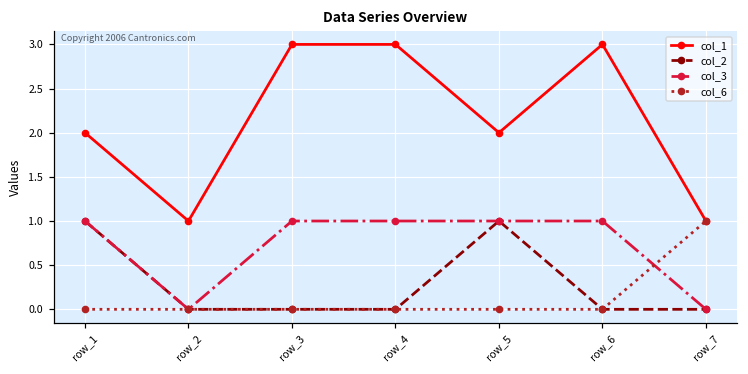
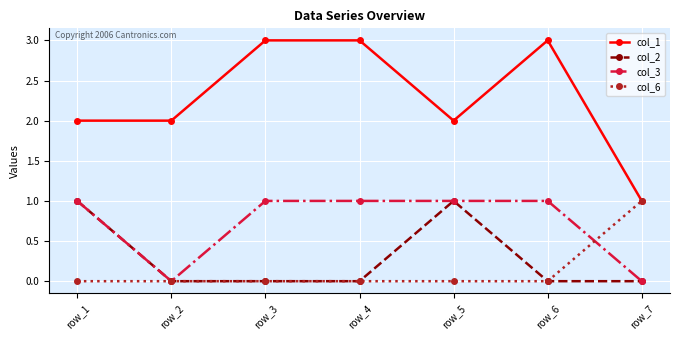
  {
    "col_1": {
      "row_1": 2,
-     "row_2": 1,
+     "row_2": 2,
      "row_3": 3,
      "row_4": 3,
      "row_5": 2,
      "row_6": 3
    }
  }
